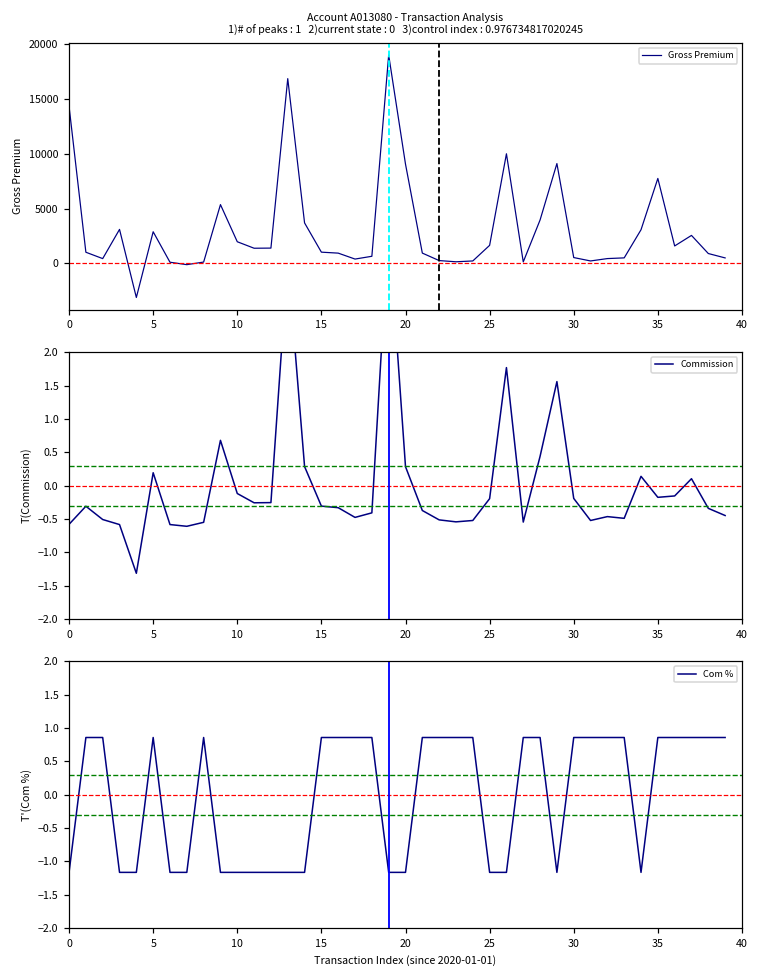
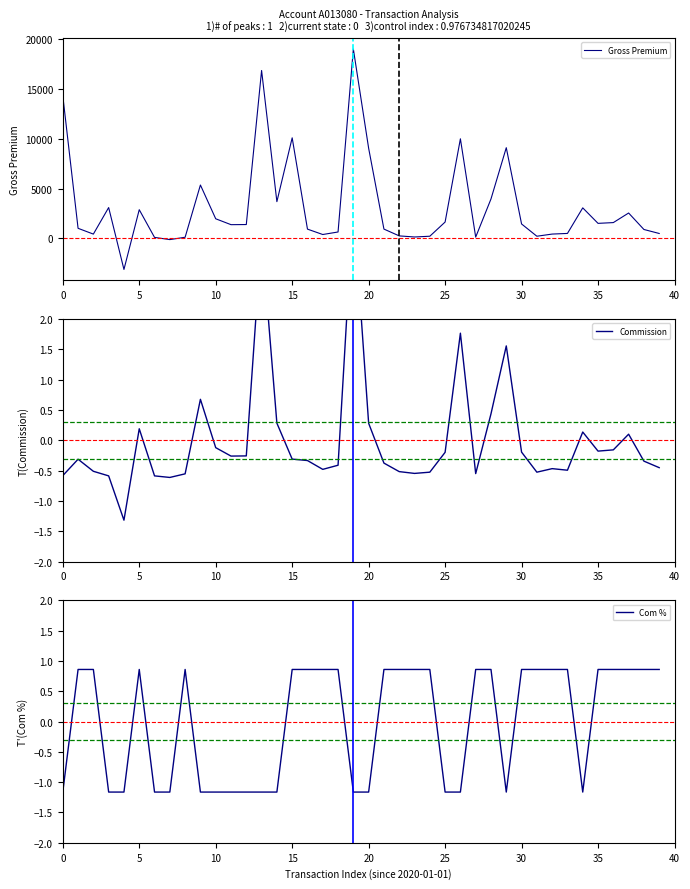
  {
    "Account A013080 - Transaction Analysis 1)# of peaks : 1 2)current state : 0 3)control index : 0.976734817020245": {
      "0": 14000,
      "5": 3000,
      "10": 2000,
-     "15": 1000,
+     "15": 10000,
      "20": 9000,
      "25": 2000,
-     "30": 500,
-     "35": 8000
+     "30": 1500,
+     "35": 2000
    }
  }
